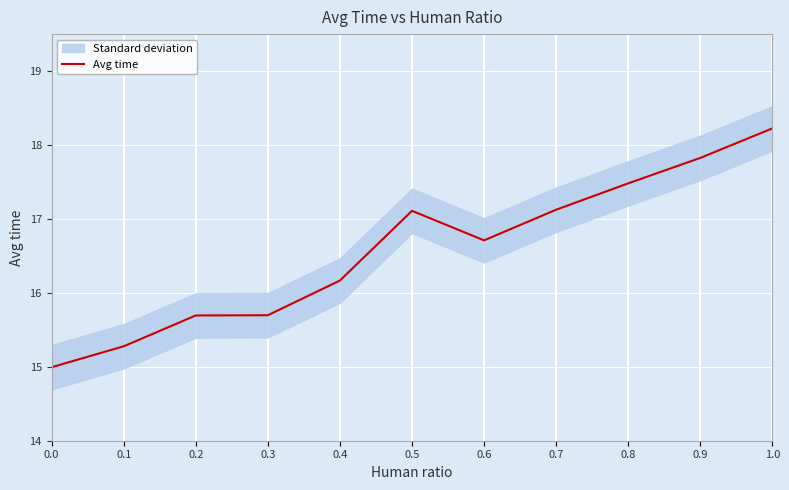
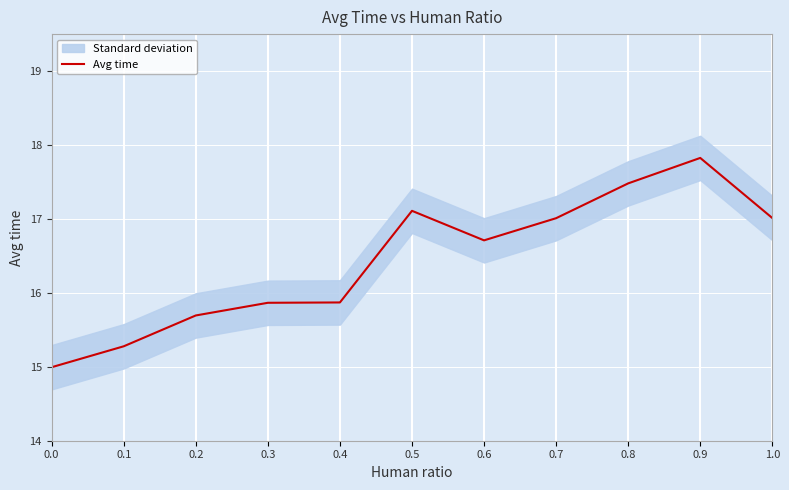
  {
    "Avg time": {
      "0.0": 15.0,
      "0.1": 15.3,
      "0.2": 15.7,
-     "0.3": 15.7,
-     "0.4": 16.2,
+     "0.3": 15.9,
+     "0.4": 15.9,
      "0.5": 17.1,
      "0.6": 16.7,
-     "0.7": 17.1,
+     "0.7": 17.0,
      "0.8": 17.5,
      "0.9": 17.8,
-     "1.0": 18.2
+     "1.0": 17.0
    }
  }
